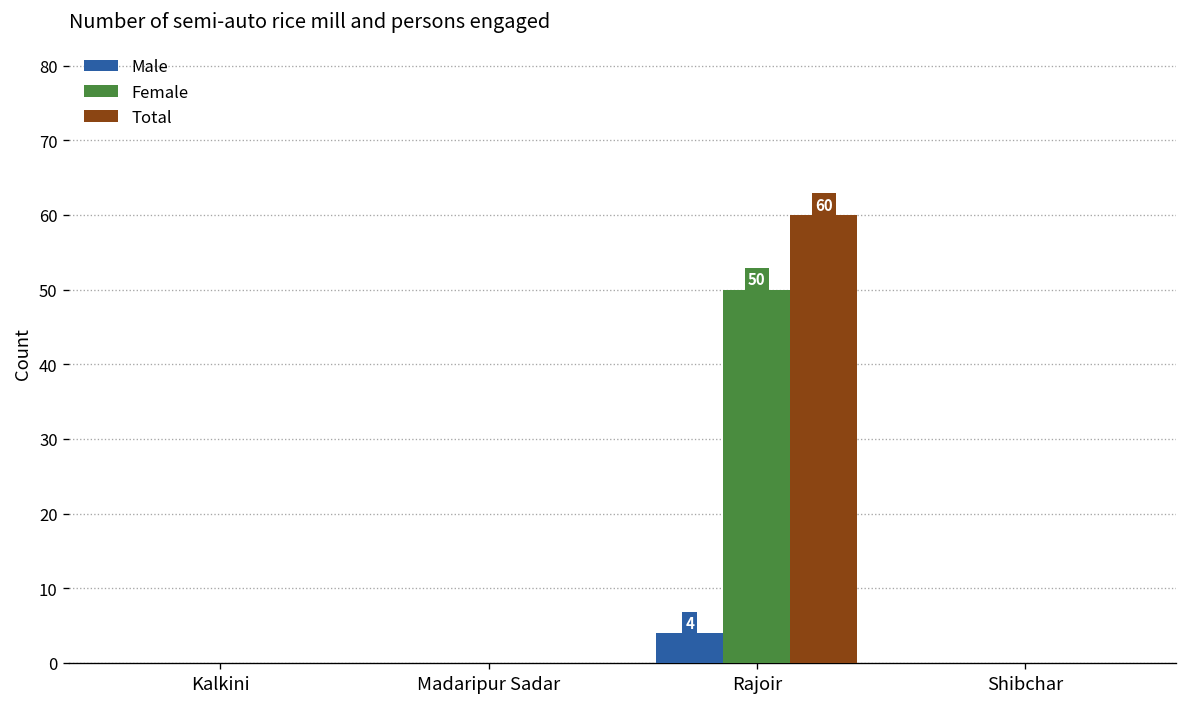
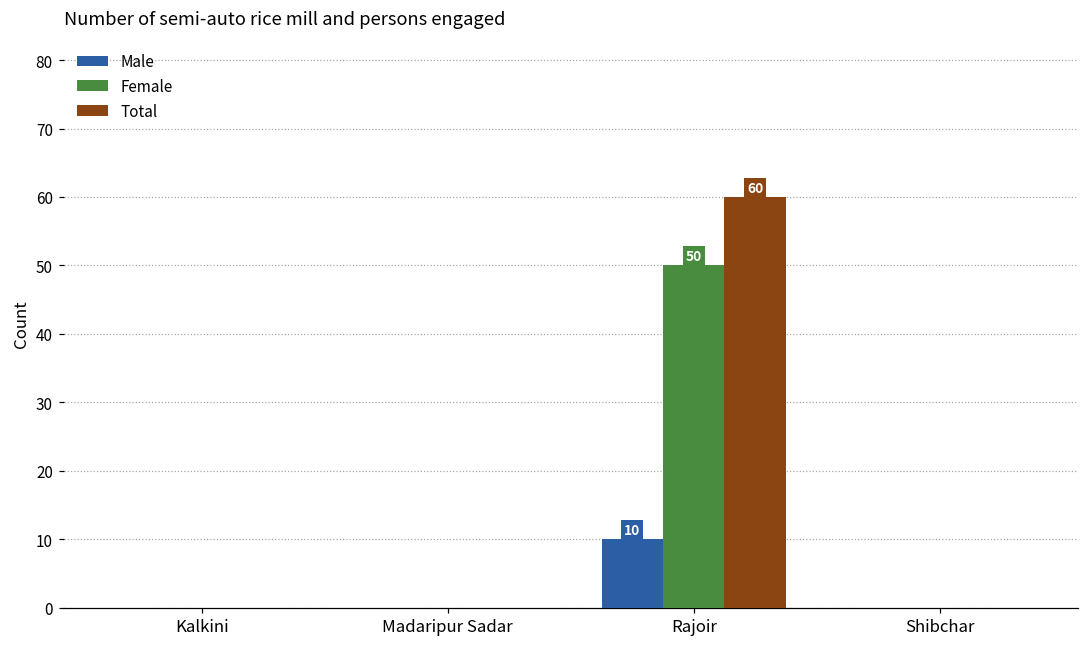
  {
    "Male": {
-     "Rajoir": 4
+     "Rajoir": 10
    },
    "Female": {
      "Kalkini": 0,
      "Madaripur Sadar": 0,
      "Shibchar": 0
    },
    "Total": {
      "Kalkini": 0,
      "Madaripur Sadar": 0,
      "Shibchar": 0
    }
  }
